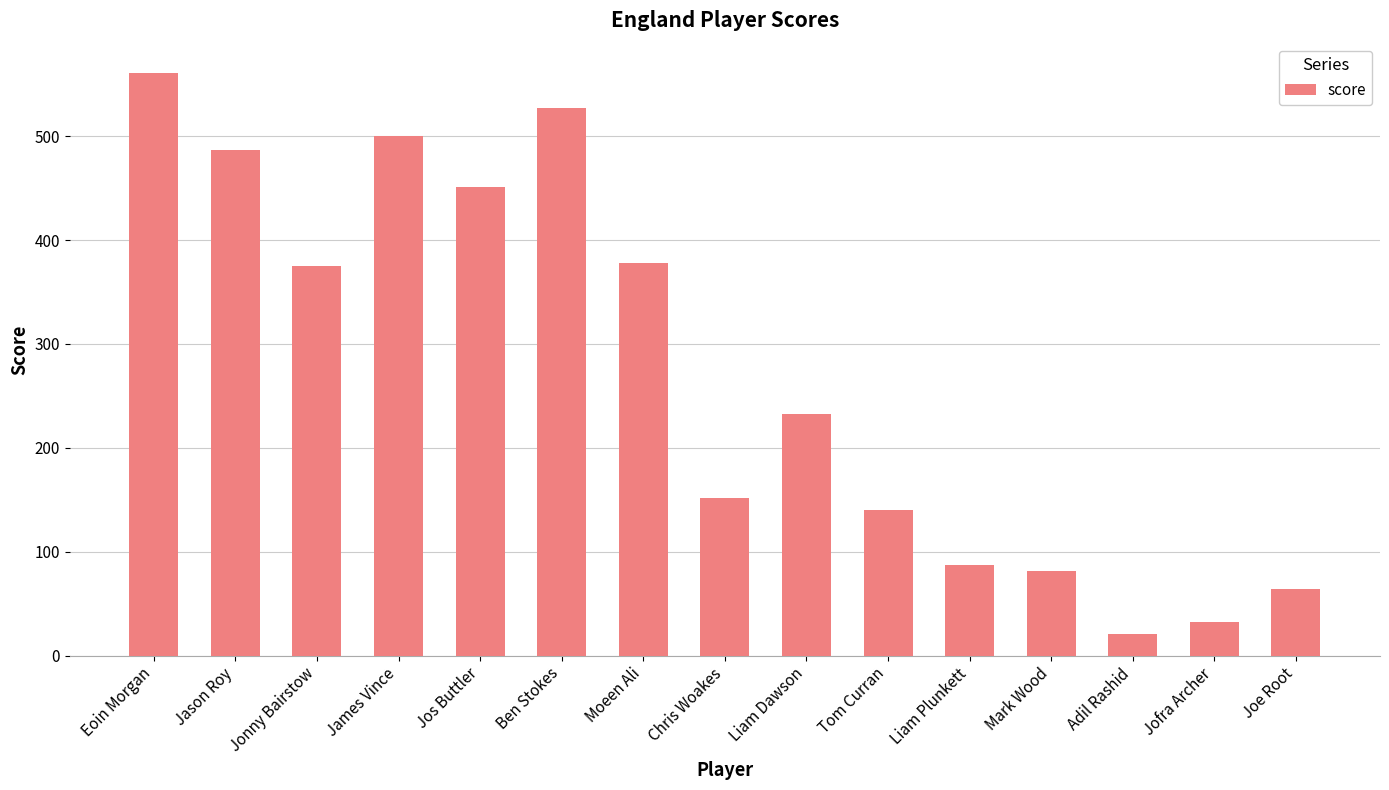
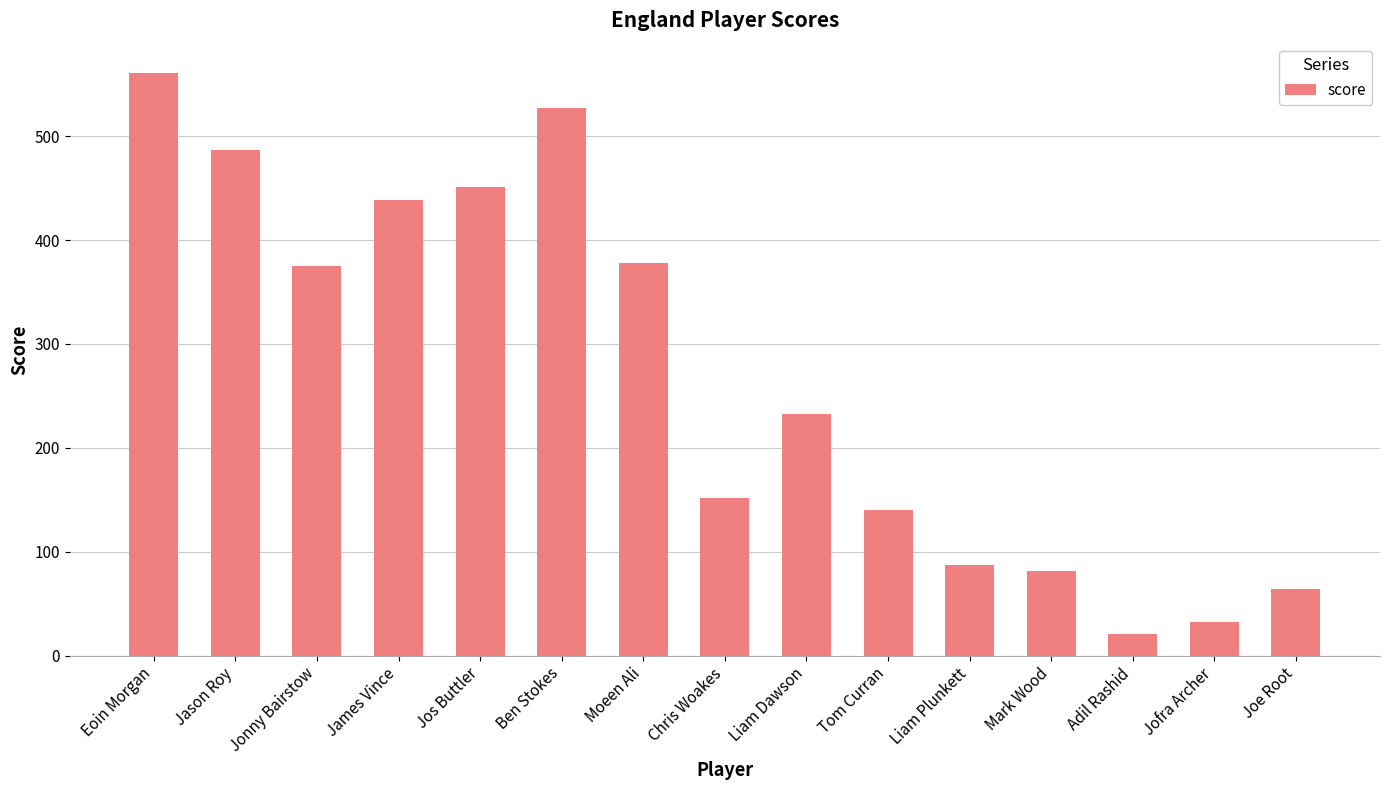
  {
    "Eoin Morgan": 561,
    "Jason Roy": 487,
    "Jonny Bairstow": 375,
-   "James Vince": 500,
+   "James Vince": 439,
    "Jos Buttler": 451,
    "Ben Stokes": 527,
    "Moeen Ali": 378,
    "Chris Woakes": 152,
    "Liam Dawson": 233,
    "Tom Curran": 140,
    "Liam Plunkett": 87,
    "Mark Wood": 81,
    "Adil Rashid": 21,
    "Jofra Archer": 32,
    "Joe Root": 64
  }
